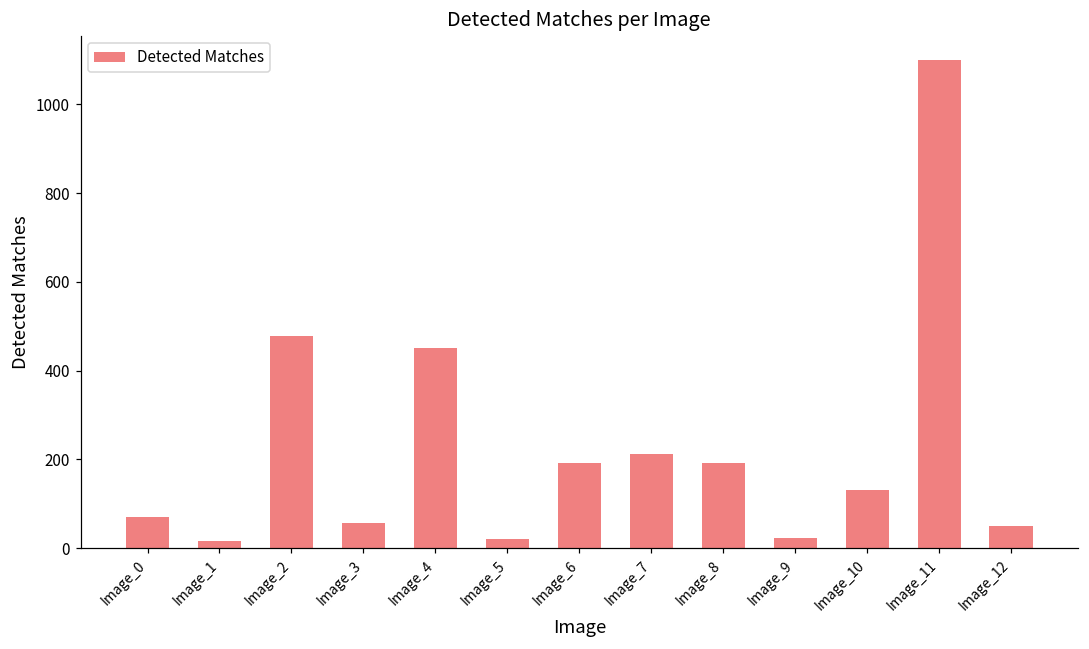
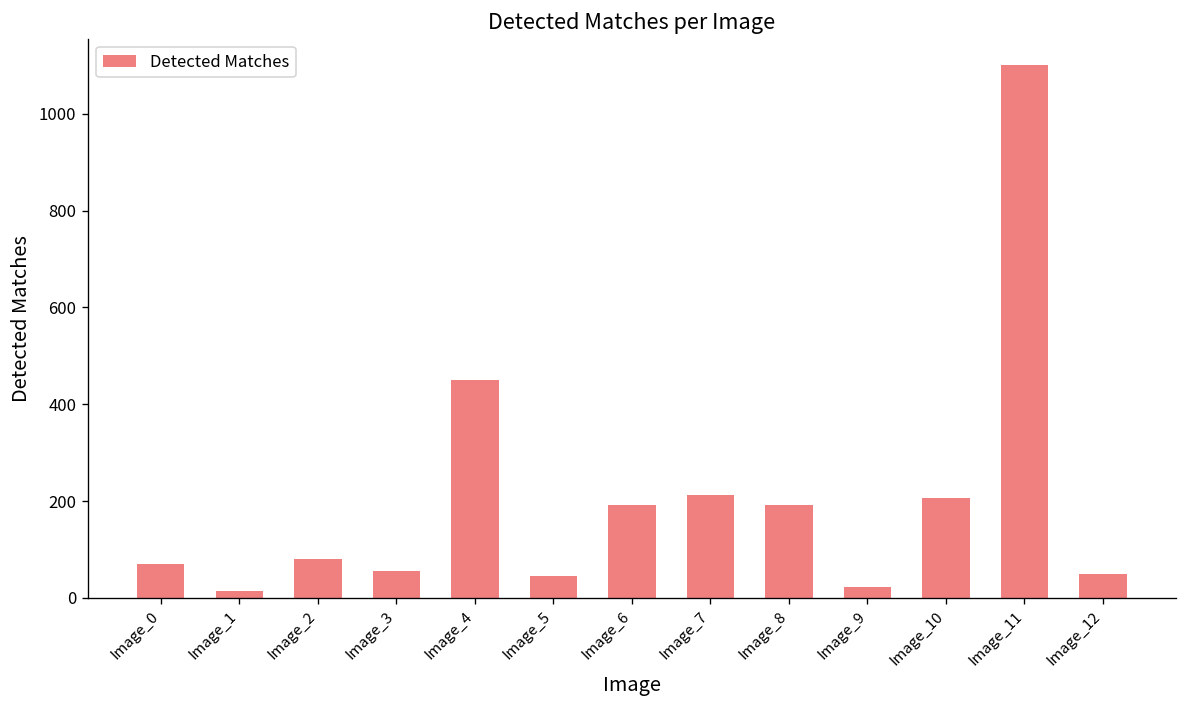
  {
    "Image_0": 70,
    "Image_1": 20,
-   "Image_2": 480,
+   "Image_2": 80,
    "Image_3": 60,
    "Image_4": 450,
-   "Image_5": 20,
+   "Image_5": 50,
    "Image_6": 190,
    "Image_7": 210,
    "Image_8": 190,
    "Image_9": 20,
-   "Image_10": 130,
+   "Image_10": 210,
    "Image_11": 1100,
    "Image_12": 50
  }
